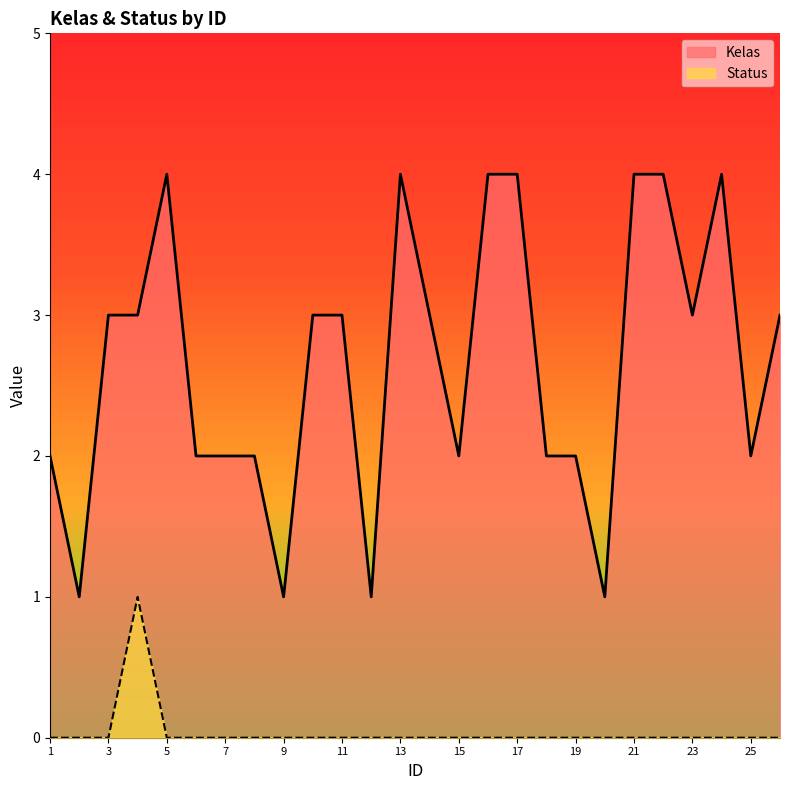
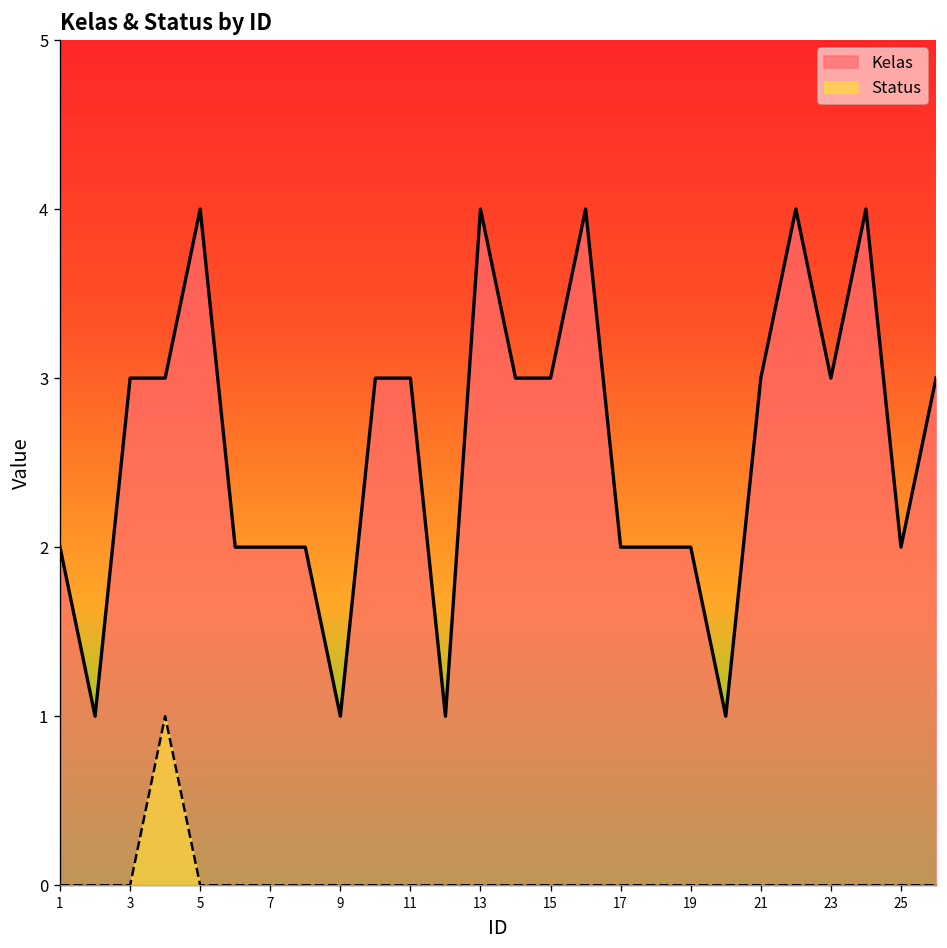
  {
    "Kelas": {
      "1": 2,
      "3": 3,
      "5": 4,
      "7": 2,
      "9": 1,
      "11": 3,
      "13": 4,
-     "15": 2,
-     "17": 4,
+     "15": 3,
+     "17": 2,
      "19": 2,
-     "21": 4,
+     "21": 3,
      "23": 3,
      "25": 2
    },
    "Status": {
      "1": 0,
      "3": 0,
      "5": 0,
      "7": 0,
      "9": 0,
      "11": 0,
      "13": 0,
      "15": 0,
      "17": 0,
      "19": 0,
      "21": 0,
      "23": 0,
      "25": 0
    }
  }
